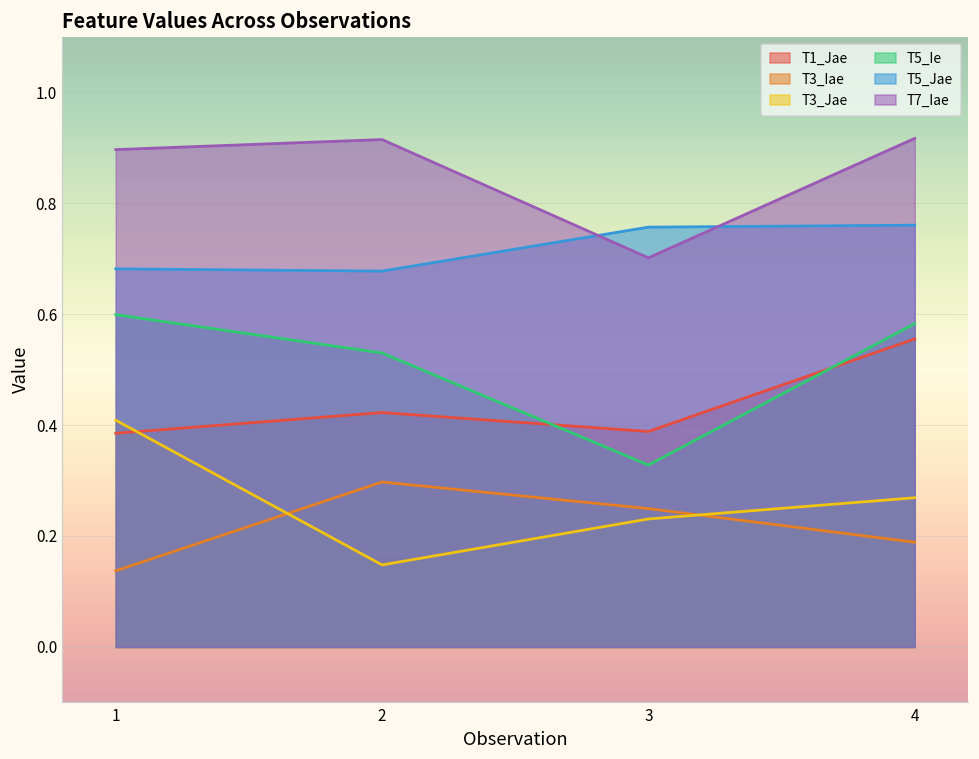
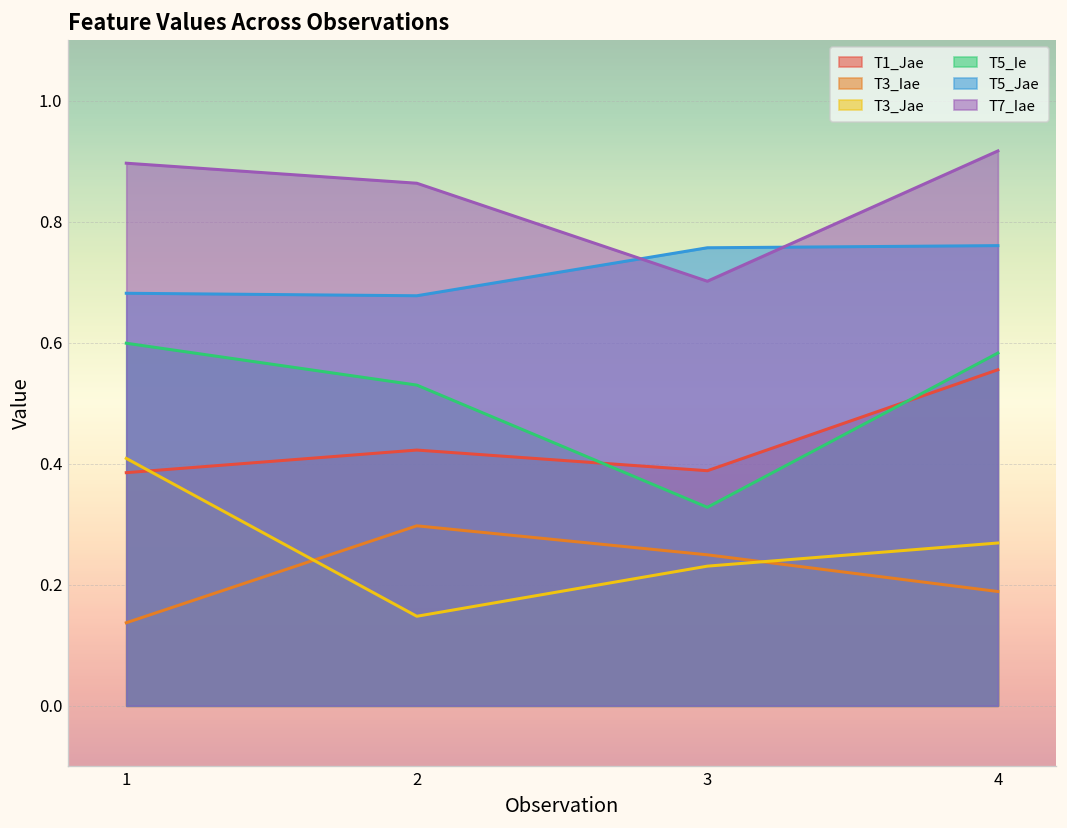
  {
    "T3_Jae": {
      "1": 0.41,
      "2": 0.15,
      "3": 0.23,
      "4": 0.27
    },
    "T5_Ie": {
      "1": 0.60,
      "2": 0.53,
      "3": 0.33,
      "4": 0.58
    },
    "T5_Jae": {
      "1": 0.68,
      "2": 0.68,
      "3": 0.76,
      "4": 0.76
    },
    "T7_Iae": {
      "1": 0.90,
-     "2": 0.91,
+     "2": 0.86,
      "3": 0.70,
      "4": 0.92
    }
  }
